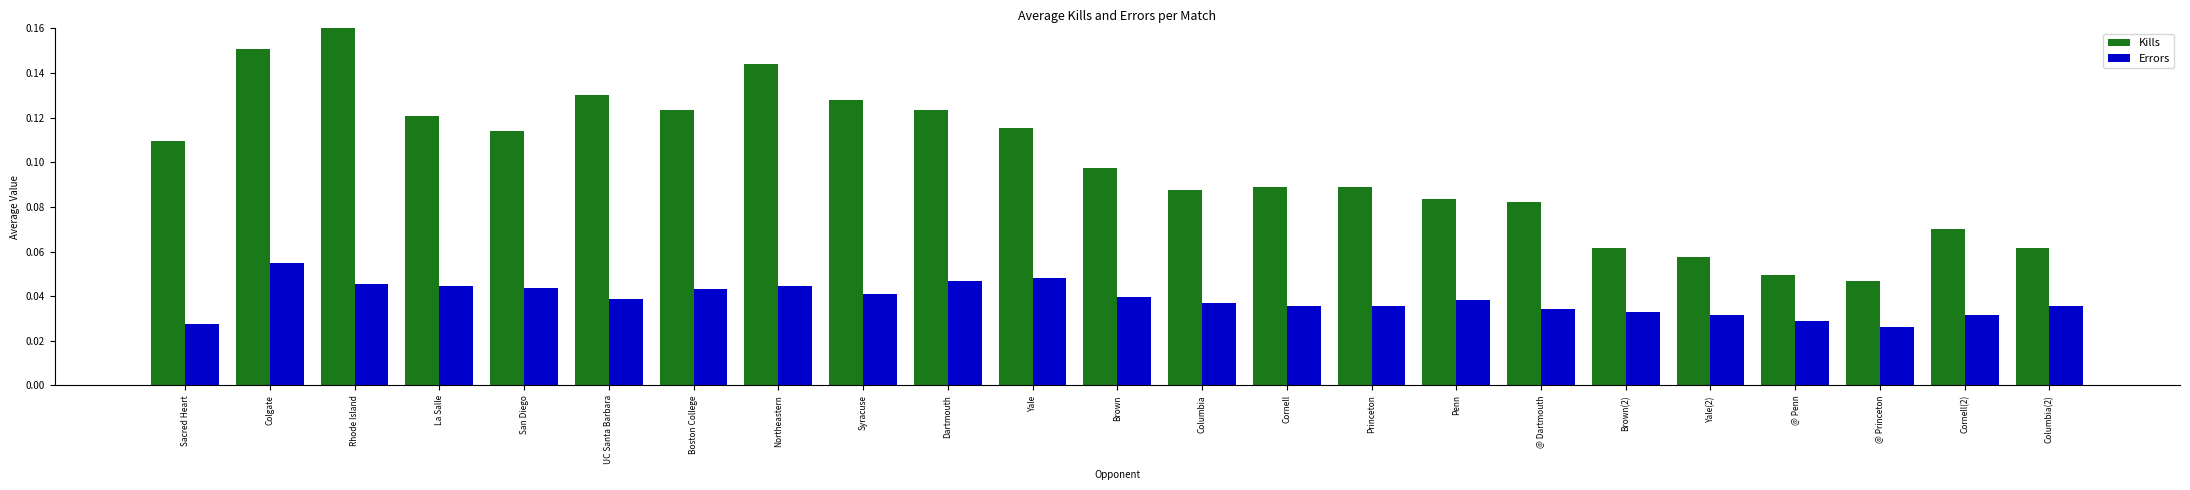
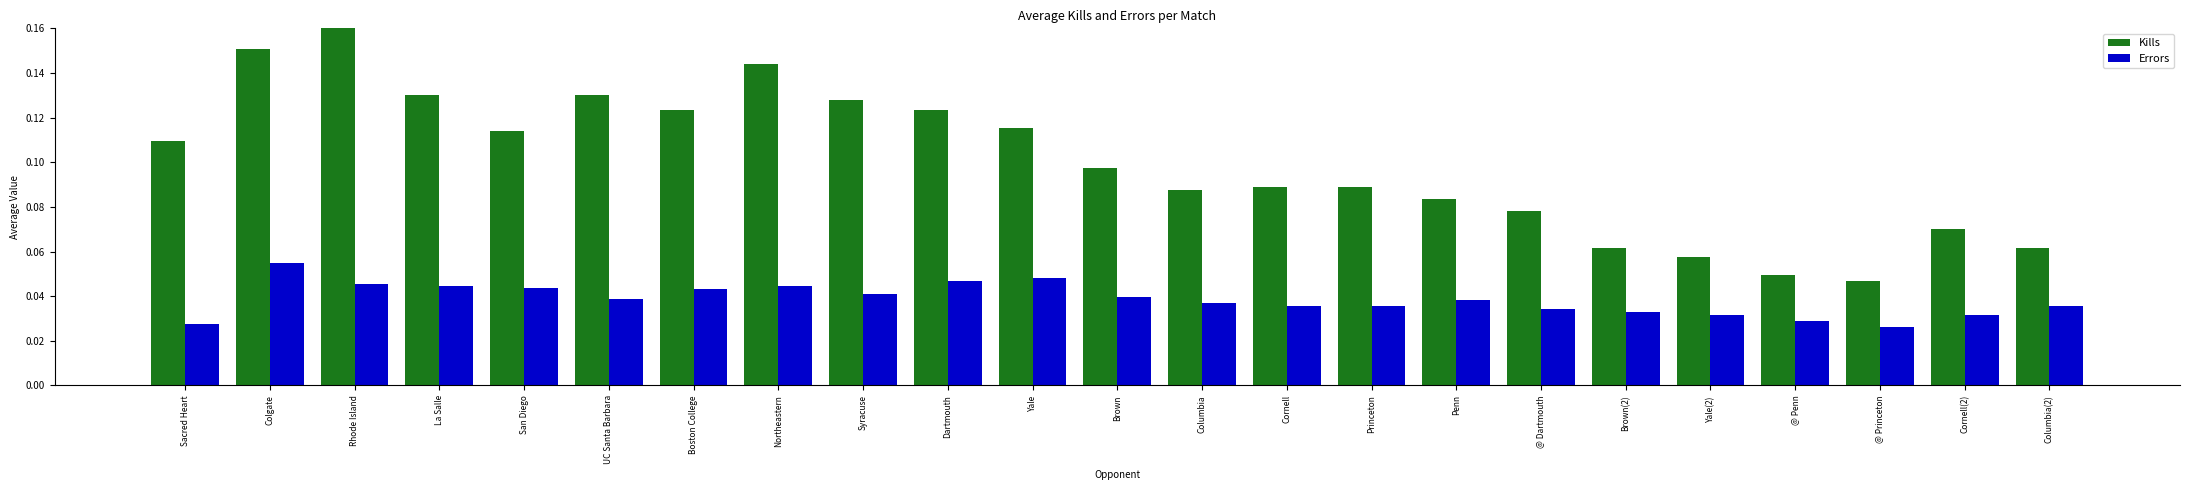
  {
    "Kills": {
      "Sacred Heart": 0.110,
      "Colgate": 0.151,
      "Rhode Island": 0.160,
-     "La Salle": 0.121,
+     "La Salle": 0.130,
      "San Diego": 0.114,
      "UC Santa Barbara": 0.130,
      "Boston College": 0.123,
      "Northeastern": 0.144,
      "Syracuse": 0.128,
      "Dartmouth": 0.123,
      "Yale": 0.115,
      "Brown": 0.097,
      "Columbia": 0.088,
      "Cornell": 0.089,
      "Princeton": 0.089,
      "Penn": 0.084,
-     "@ Dartmouth": 0.082,
+     "@ Dartmouth": 0.078,
      "Brown(2)": 0.062,
      "Yale(2)": 0.058,
      "@ Penn": 0.049,
      "@ Princeton": 0.047,
      "Cornell(2)": 0.070,
      "Columbia(2)": 0.062
    },
    "Errors": {
      "Sacred Heart": 0.027,
      "Colgate": 0.055,
      "Rhode Island": 0.046,
      "La Salle": 0.045,
      "San Diego": 0.044,
      "UC Santa Barbara": 0.039,
      "Boston College": 0.043,
      "Northeastern": 0.045,
      "Syracuse": 0.041,
      "Dartmouth": 0.047,
      "Yale": 0.048,
      "Brown": 0.040,
      "Columbia": 0.037,
      "Cornell": 0.036,
      "Princeton": 0.036,
      "Penn": 0.038,
      "@ Dartmouth": 0.034,
      "Brown(2)": 0.033,
      "Yale(2)": 0.032,
      "@ Penn": 0.029,
      "@ Princeton": 0.026,
      "Cornell(2)": 0.032,
      "Columbia(2)": 0.036
    }
  }
